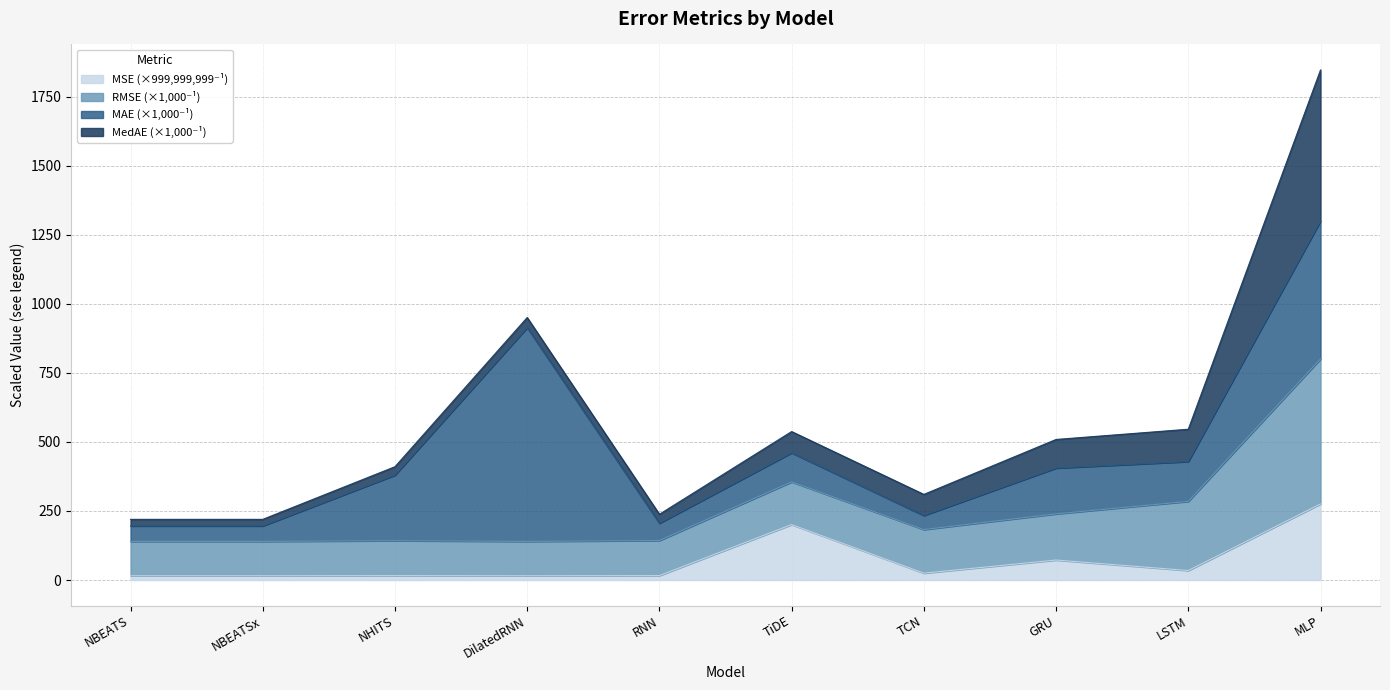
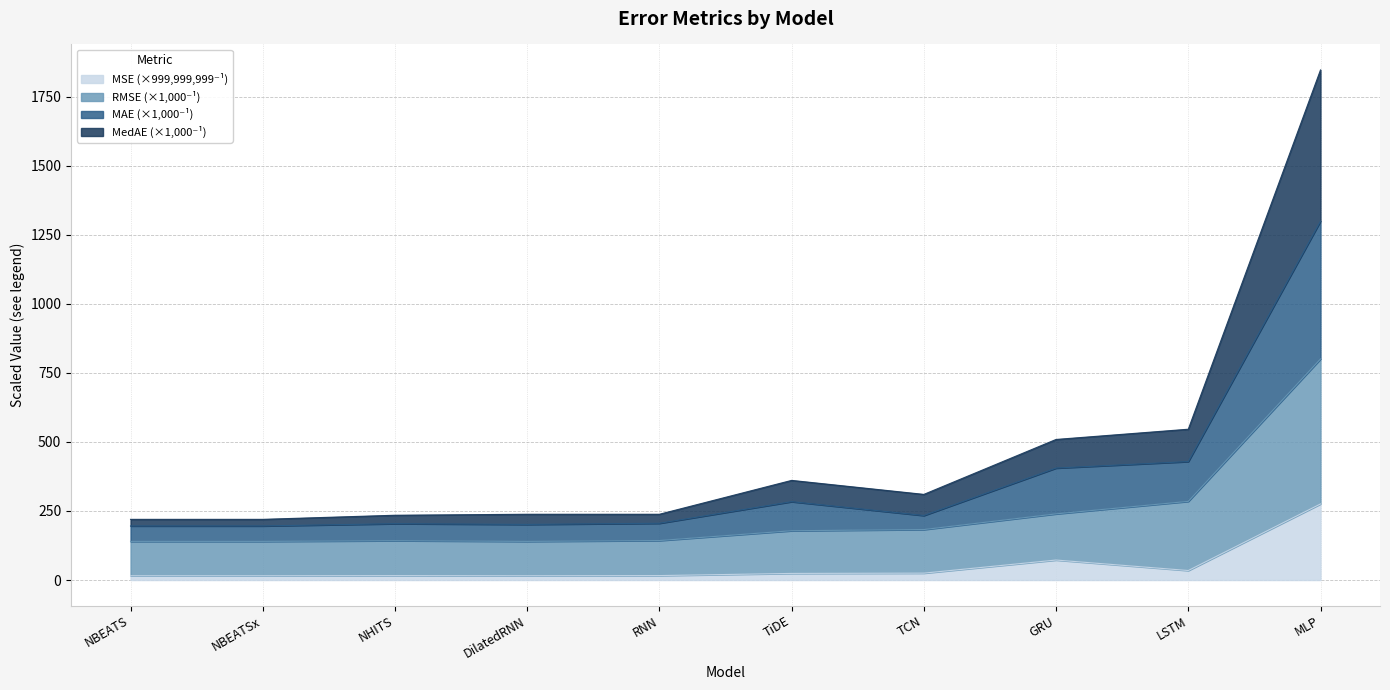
  {
    "MSE (×999,999,999⁻¹)": {
      "NBEATS": 20,
      "NBEATSx": 20,
      "NHITS": 20,
      "DilatedRNN": 20,
      "RNN": 20,
-     "TiDE": 200,
+     "TiDE": 20,
      "TCN": 20,
      "GRU": 70,
      "LSTM": 30,
      "MLP": 280
    },
    "RMSE (×1,000⁻¹)": {
      "NBEATS": 120,
      "NBEATSx": 120,
      "NHITS": 130,
      "DilatedRNN": 120,
      "RNN": 130,
      "TiDE": 150,
      "TCN": 160,
      "GRU": 170,
      "LSTM": 250,
      "MLP": 520
    },
    "MAE (×1,000⁻¹)": {
      "NBEATS": 60,
      "NBEATSx": 60,
-     "NHITS": 240,
-     "DilatedRNN": 770,
+     "NHITS": 60,
+     "DilatedRNN": 60,
      "RNN": 60,
      "TiDE": 110,
      "TCN": 50,
      "GRU": 170,
      "LSTM": 140,
      "MLP": 500
    },
    "MedAE (×1,000⁻¹)": {
      "NBEATS": 20,
      "NBEATSx": 20,
      "NHITS": 30,
      "DilatedRNN": 40,
      "RNN": 30,
      "TiDE": 80,
      "TCN": 80,
      "GRU": 100,
      "LSTM": 120,
      "MLP": 550
    }
  }
